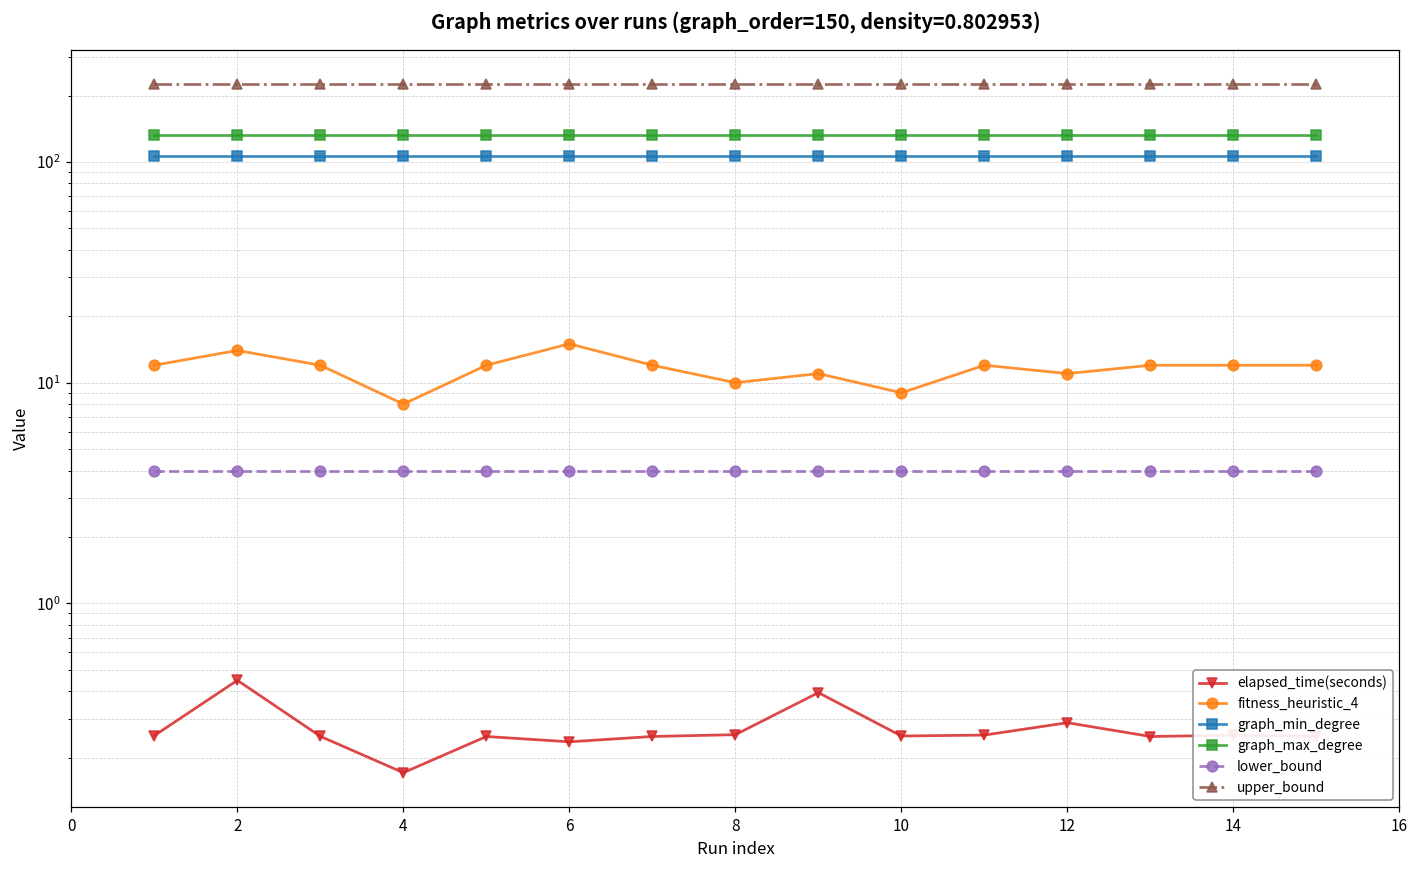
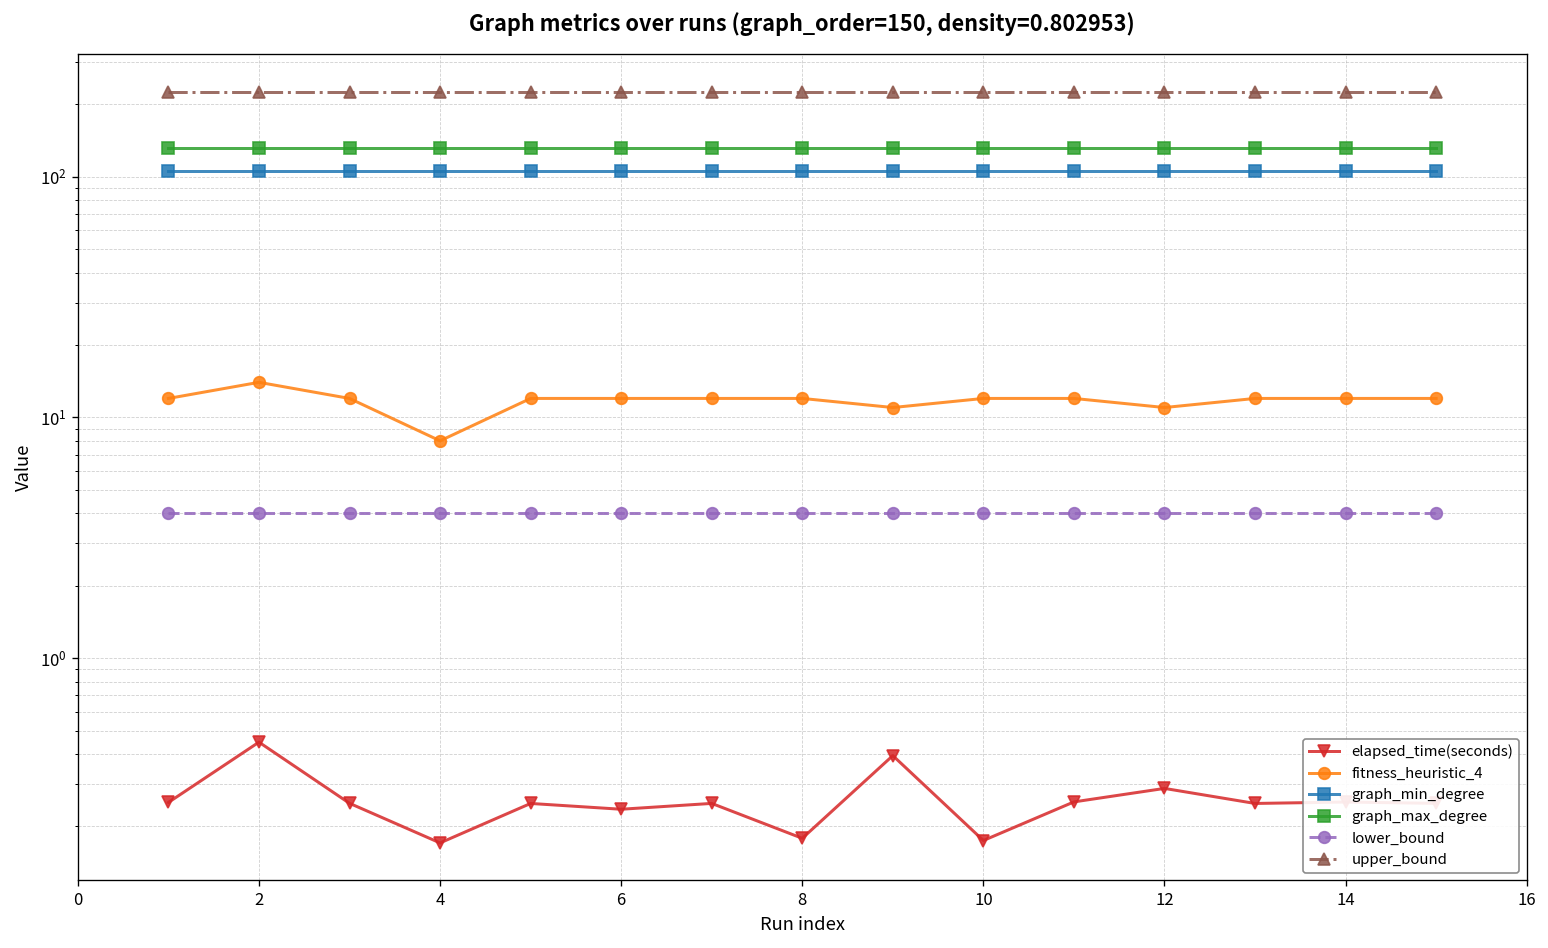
  {
    "elapsed_time(seconds)": {
      "2": 0.45,
      "4": 0.17,
      "6": 0.24,
-     "8": 0.25,
-     "10": 0.25,
+     "8": 0.18,
+     "10": 0.17,
      "12": 0.29
    },
    "fitness_heuristic_4": {
      "2": 14,
      "4": 8,
-     "6": 15,
-     "8": 10,
-     "10": 9,
+     "6": 12,
+     "8": 12,
+     "10": 12,
      "12": 11,
      "14": 12
    },
    "graph_min_degree": {
      "2": 110,
      "4": 110,
      "6": 110,
      "8": 110,
      "10": 110,
      "12": 110,
      "14": 110
    },
    "graph_max_degree": {
      "2": 130,
      "4": 130,
      "6": 130,
      "8": 130,
      "10": 130,
      "12": 130,
      "14": 130
    },
    "lower_bound": {
      "2": 4.0,
      "4": 4.0,
      "6": 4.0,
      "8": 4.0,
      "10": 4.0,
      "12": 4.0,
      "14": 4.0
    },
    "upper_bound": {
      "2": 230,
      "4": 230,
      "6": 230,
      "8": 230,
      "10": 230,
      "12": 230,
      "14": 230
    }
  }
